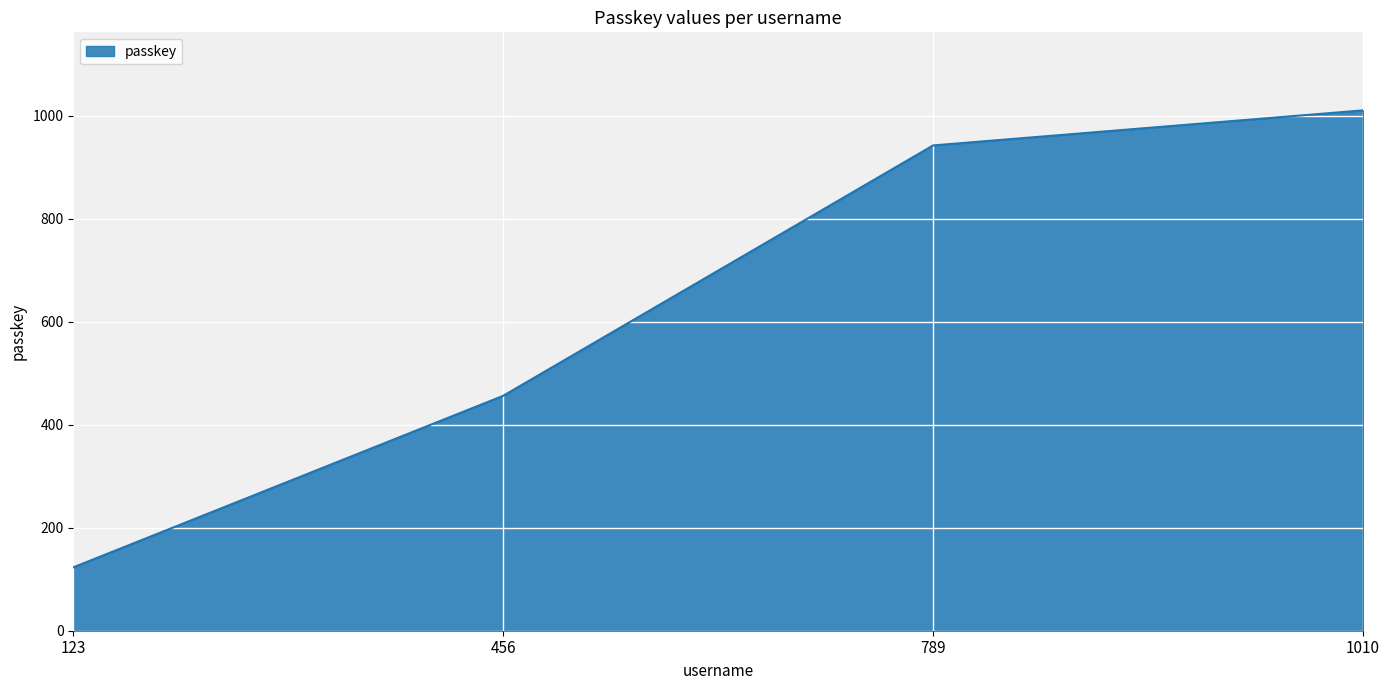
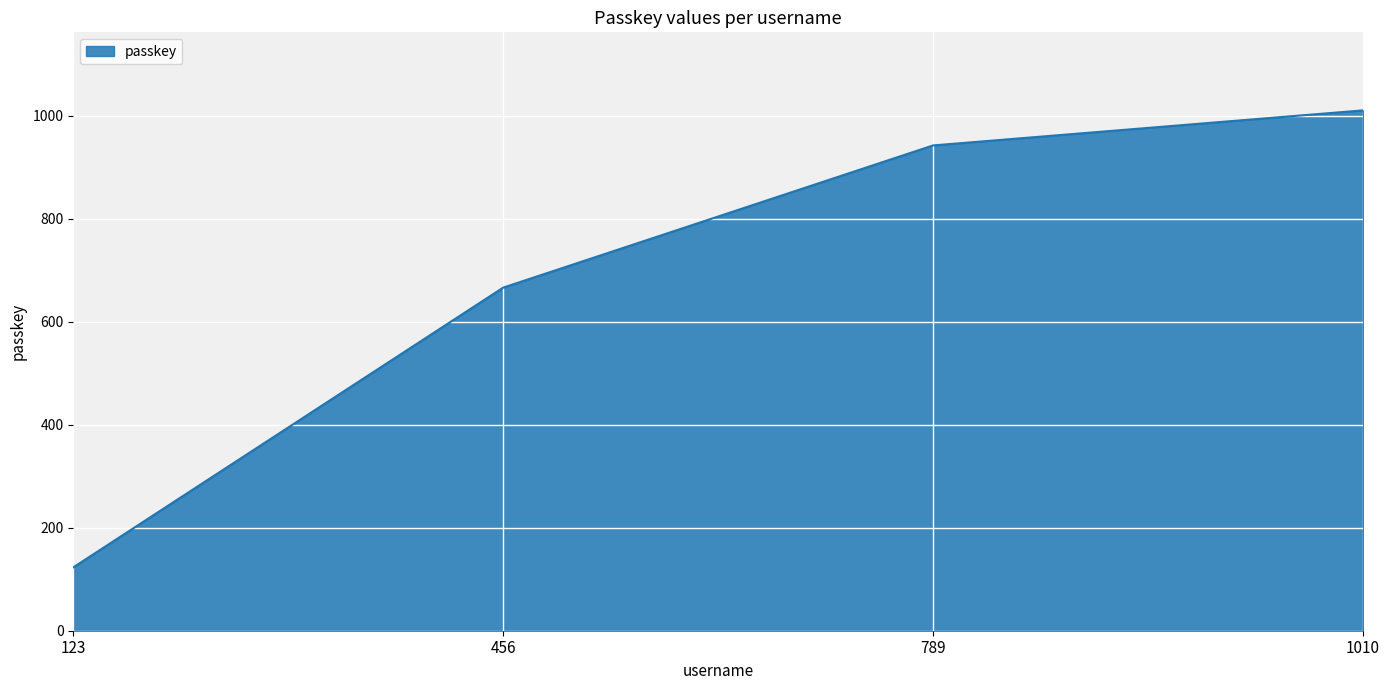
  {
    "123": 120,
-   "456": 460,
+   "456": 670,
    "789": 940,
    "1010": 1010
  }
